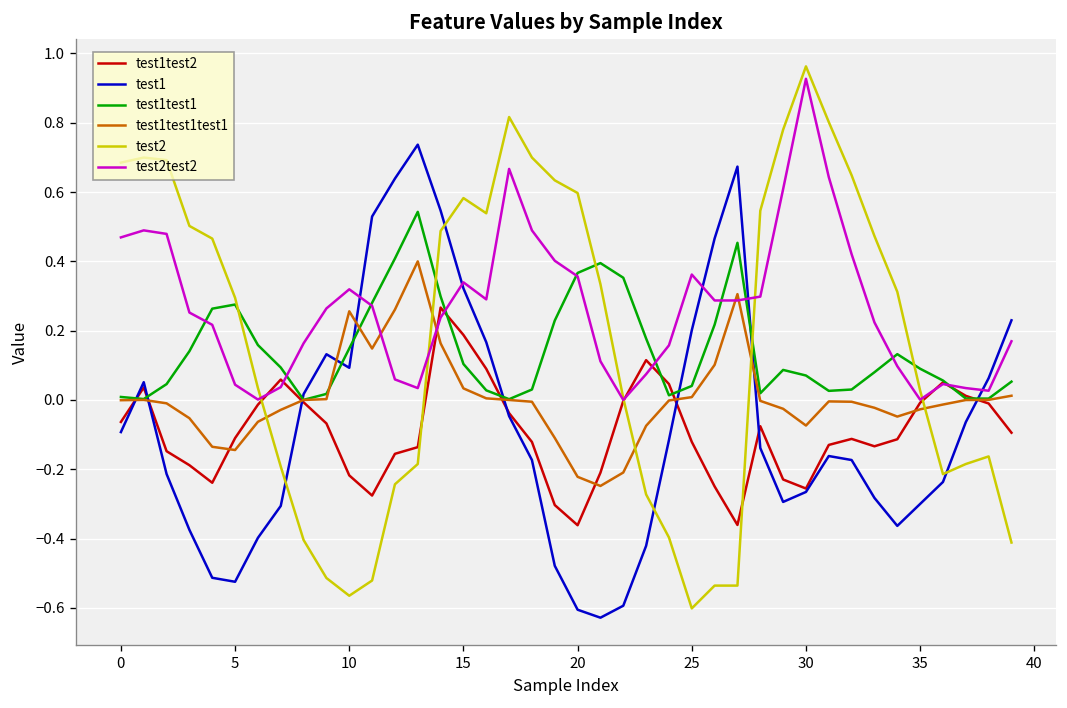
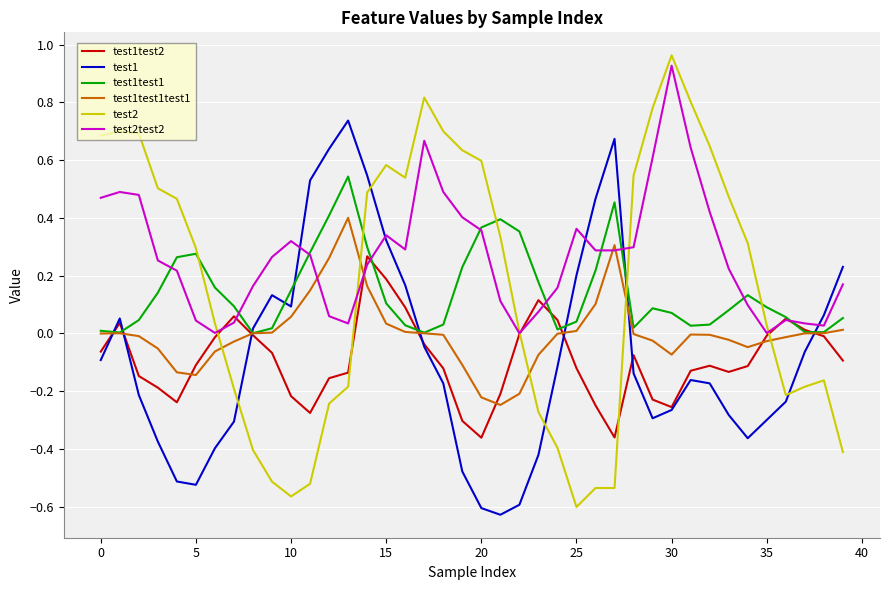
  {
    "test1test2": {
      "0": -0.06,
      "5": -0.11,
      "10": -0.22,
      "15": 0.19,
      "20": -0.36,
      "25": -0.12,
      "30": -0.26
    },
    "test1": {
      "0": -0.09,
      "5": -0.52,
      "10": 0.09,
      "15": 0.32,
      "20": -0.61,
      "25": 0.20,
      "30": -0.27,
      "35": -0.30
    },
    "test1test1": {
      "0": 0.01,
      "5": 0.28,
      "10": 0.15,
      "15": 0.10,
      "20": 0.37,
      "25": 0.04,
      "30": 0.07,
      "35": 0.09
    },
    "test1test1test1": {
      "0": 0.00,
      "5": -0.14,
-     "10": 0.26,
+     "10": 0.06,
      "15": 0.03,
      "20": -0.22,
      "25": 0.01,
      "30": -0.07,
      "35": -0.03
    },
    "test2": {
      "5": 0.29,
      "10": -0.57,
      "15": 0.58,
      "20": 0.60,
      "25": -0.60,
      "30": 0.96,
      "35": 0.03
    },
    "test2test2": {
      "0": 0.47,
      "5": 0.04,
      "10": 0.32,
      "15": 0.34,
      "20": 0.36,
      "25": 0.36,
      "30": 0.93
    }
  }
